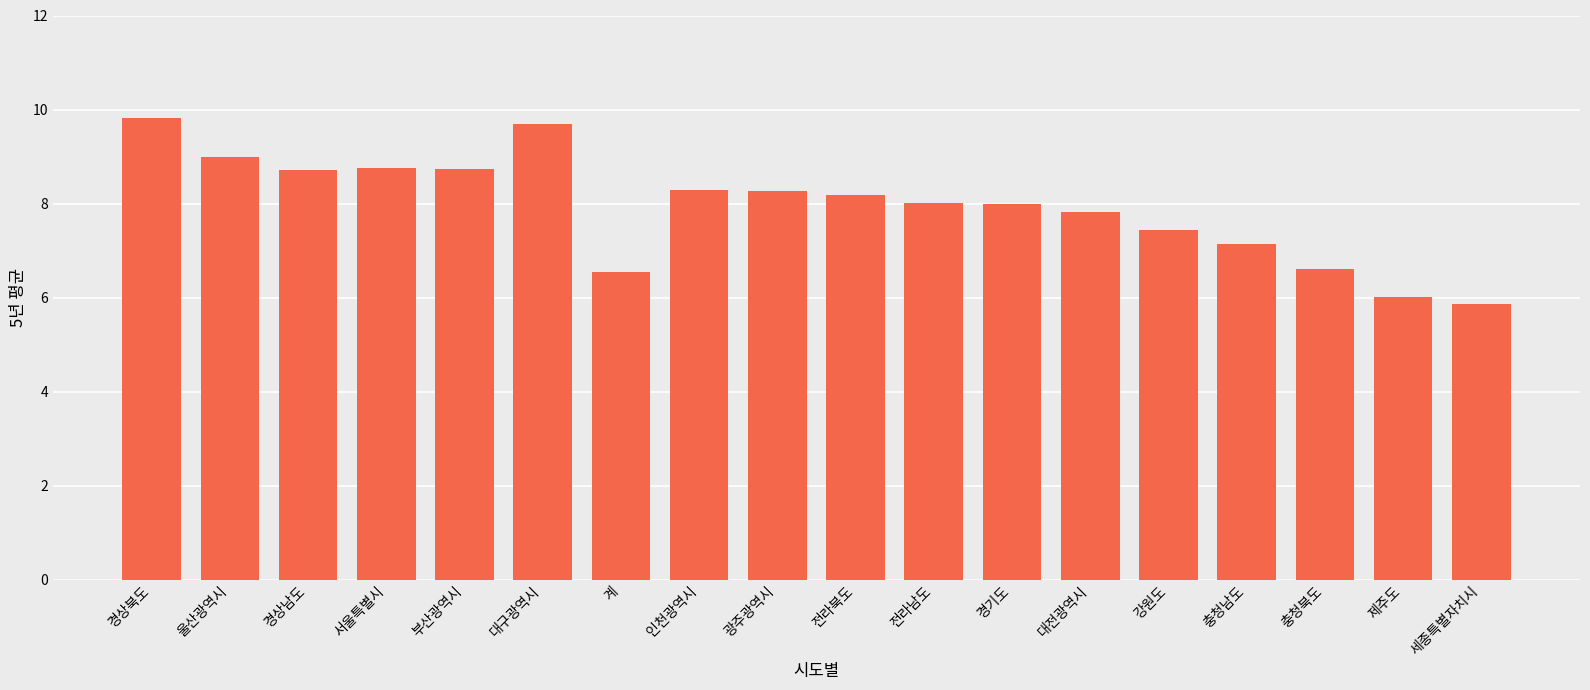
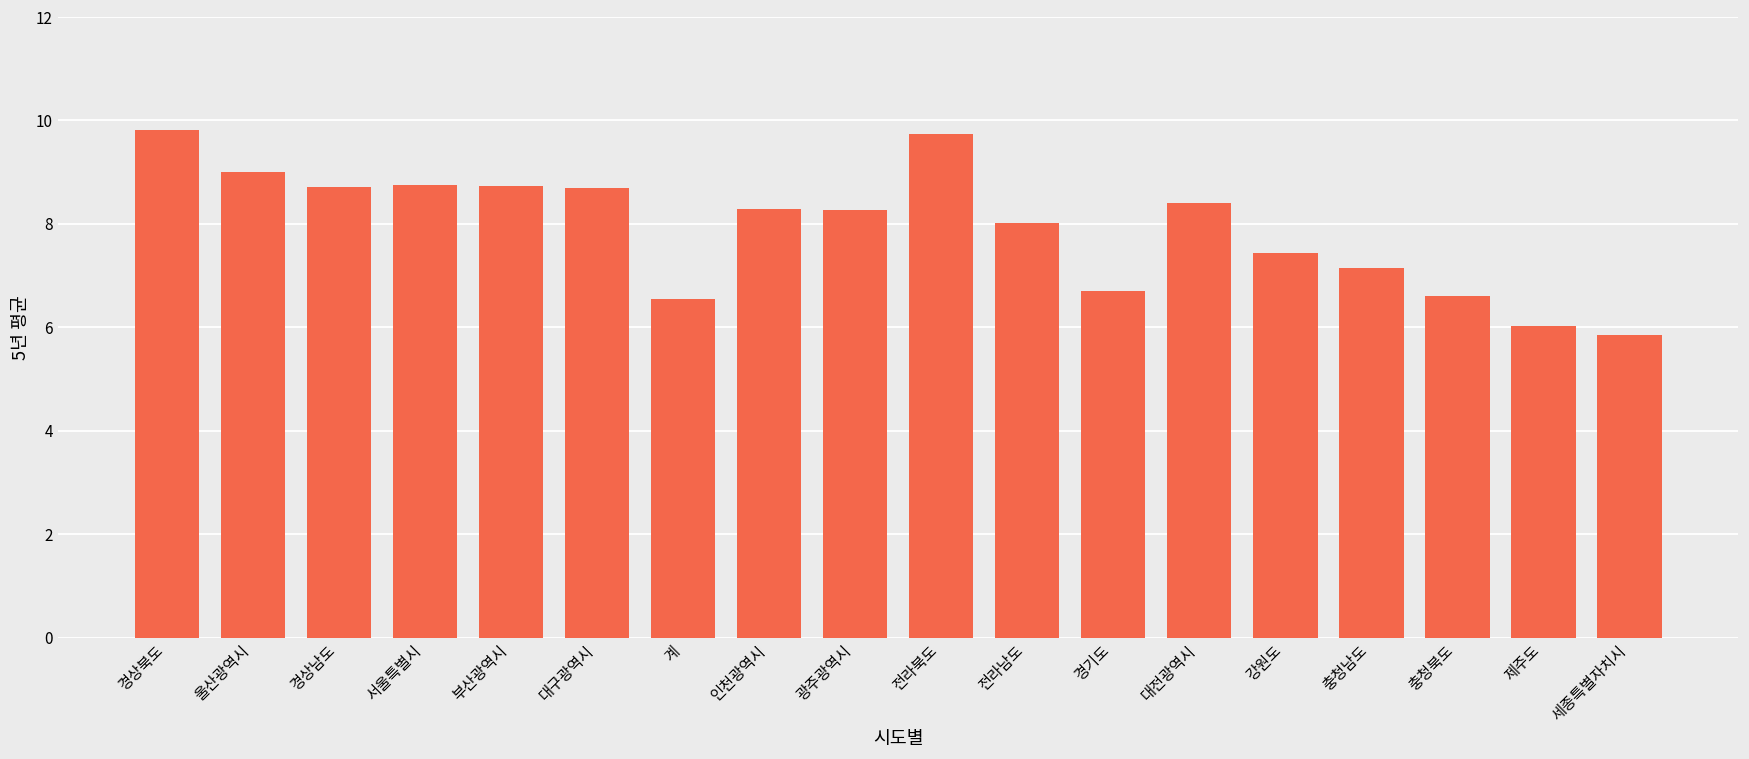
  {
    "경상북도": 9.8,
    "울산광역시": 9.0,
    "경상남도": 8.7,
    "서울특별시": 8.8,
    "부산광역시": 8.7,
-   "대구광역시": 9.7,
+   "대구광역시": 8.7,
    "계": 6.5,
    "인천광역시": 8.3,
    "광주광역시": 8.3,
-   "전라북도": 8.2,
+   "전라북도": 9.7,
    "전라남도": 8.0,
-   "경기도": 8.0,
-   "대전광역시": 7.8,
+   "경기도": 6.7,
+   "대전광역시": 8.4,
    "강원도": 7.4,
    "충청남도": 7.1,
    "충청북도": 6.6,
    "제주도": 6.0,
    "세종특별자치시": 5.9
  }
